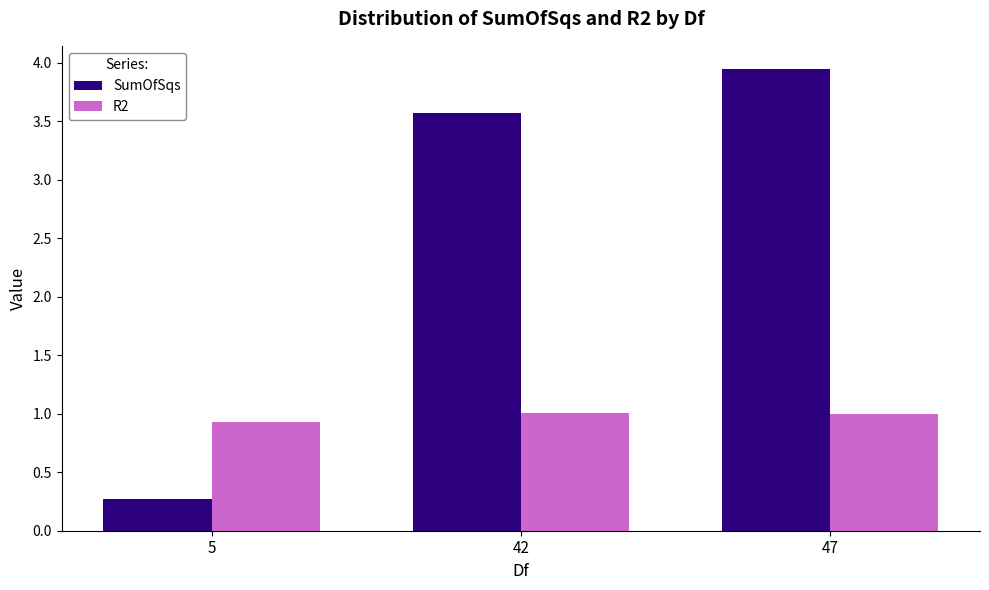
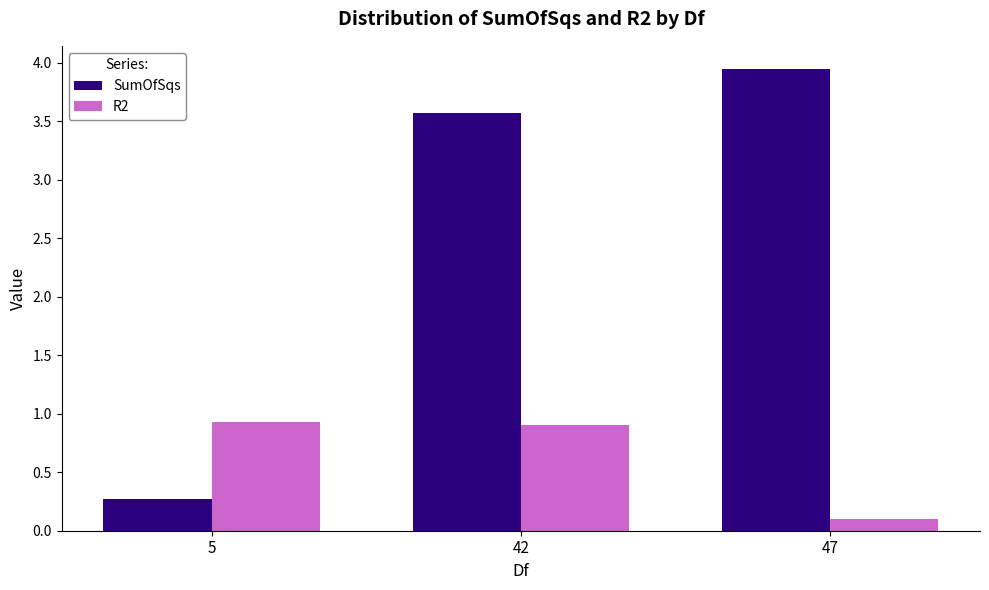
  {
    "SumOfSqs": {
      "5": 0.27,
      "42": 3.57,
      "47": 3.95
    },
    "R2": {
      "5": 0.93,
-     "42": 1.01,
-     "47": 1.0
+     "42": 0.90,
+     "47": 0.1
    }
  }
